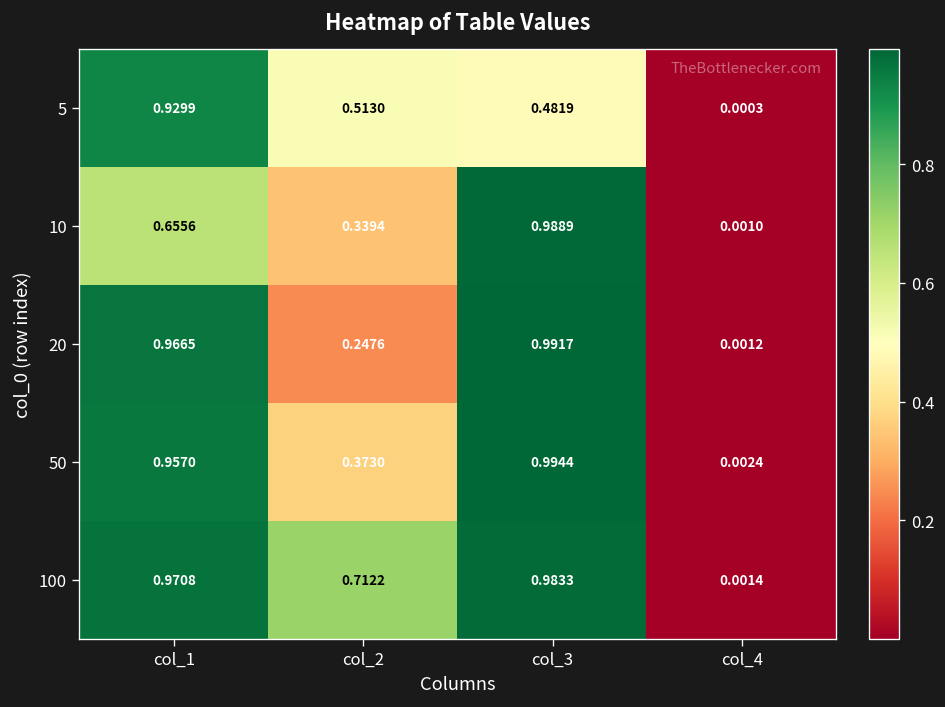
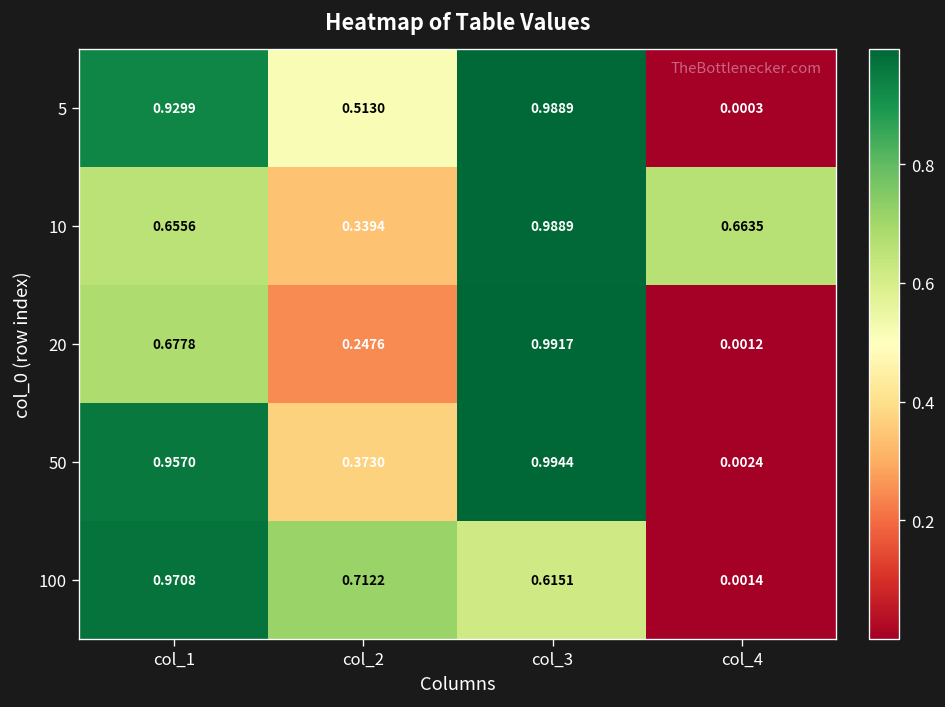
  {
    "5": {
      "col_1": 0.9299,
      "col_2": 0.5130,
-     "col_3": 0.4819
+     "col_3": 0.9889
    },
    "10": {
      "col_1": 0.6556,
      "col_2": 0.3394,
      "col_3": 0.9889,
-     "col_4": 0.0010
+     "col_4": 0.6635
    },
    "20": {
-     "col_1": 0.9665,
+     "col_1": 0.6778,
      "col_2": 0.2476,
      "col_3": 0.9917,
      "col_4": 0.0012
    },
    "50": {
      "col_1": 0.9570,
      "col_2": 0.3730,
      "col_3": 0.9944,
      "col_4": 0.0024
    },
    "100": {
      "col_1": 0.9708,
      "col_2": 0.7122,
-     "col_3": 0.9833,
+     "col_3": 0.6151,
      "col_4": 0.0014
    }
  }
